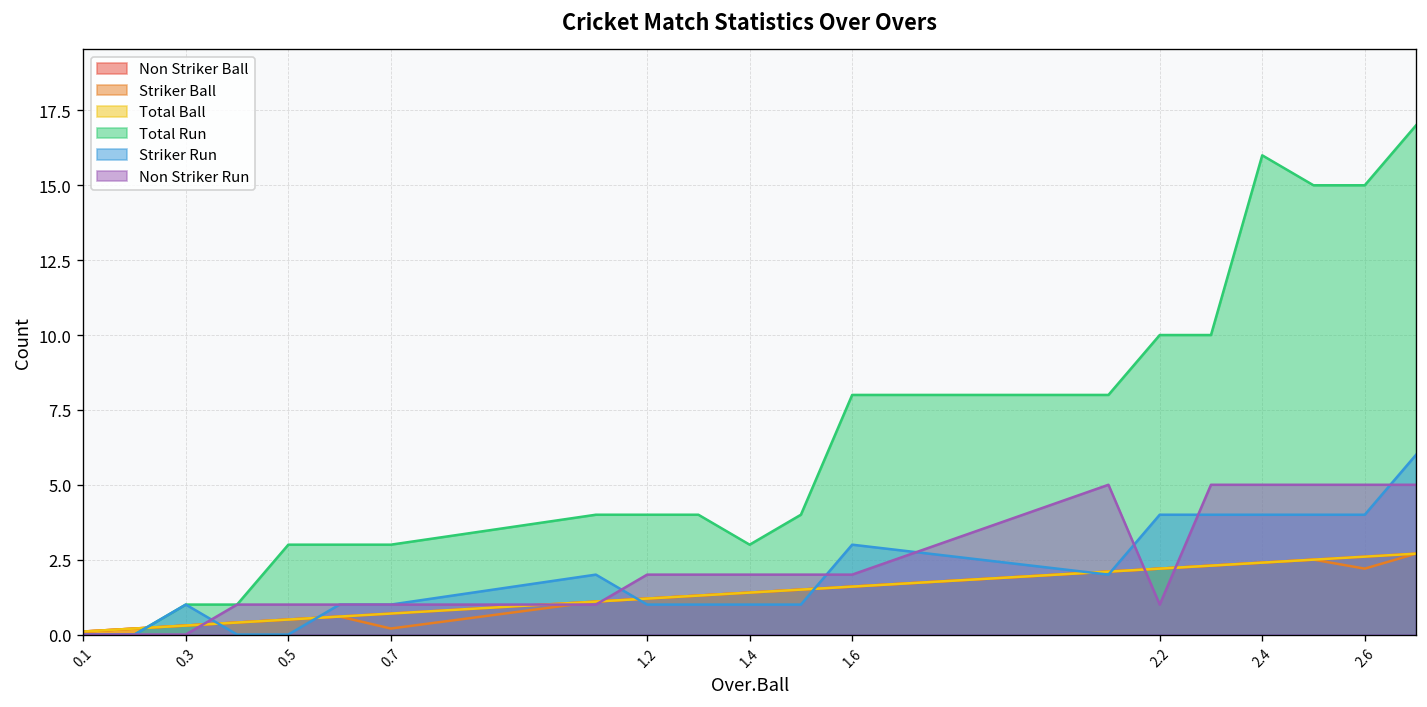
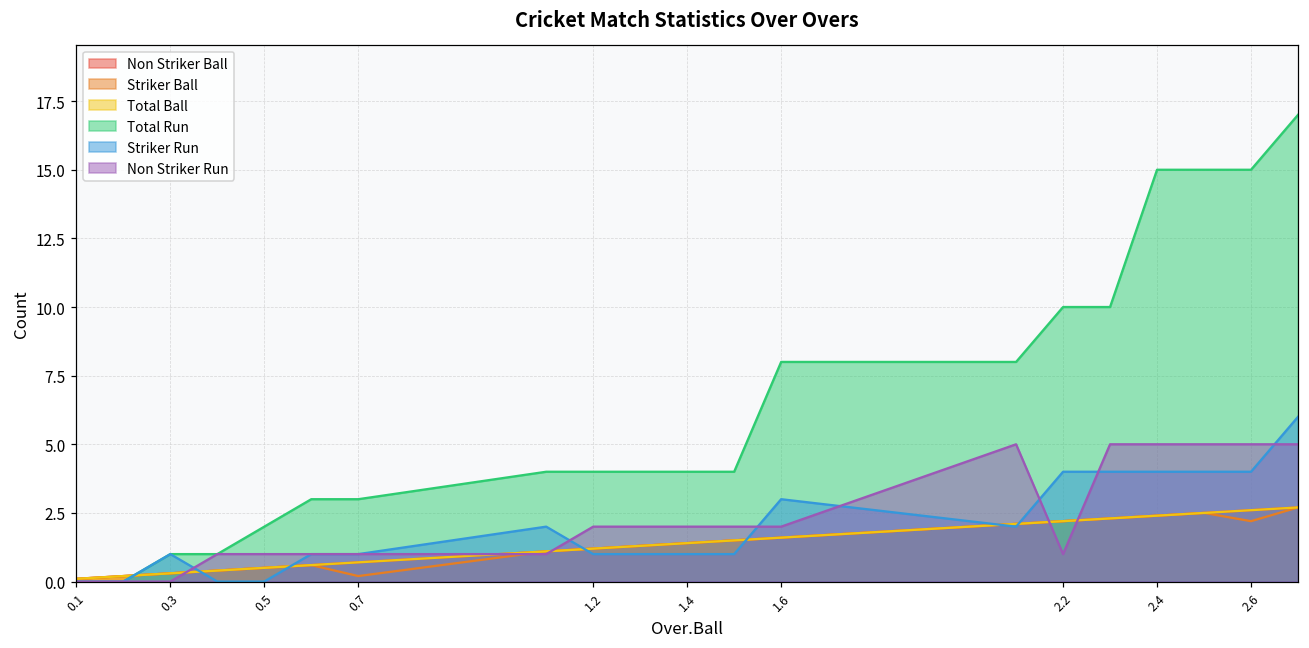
  {
    "Total Run": {
-     "0.5": 3,
+     "0.5": 2,
      "0.7": 3,
      "1.2": 4,
-     "1.4": 3,
+     "1.4": 4,
      "1.6": 8,
      "2.2": 10,
-     "2.4": 16,
+     "2.4": 15,
      "2.6": 15
    },
    "Striker Run": {
      "0.5": 0,
      "1.2": 1,
      "1.4": 1,
      "1.6": 3,
      "2.2": 4,
      "2.4": 4,
      "2.6": 4
    },
    "Non Striker Run": {
      "0.3": 0,
      "0.5": 1,
      "1.2": 2,
      "1.4": 2,
      "1.6": 2,
      "2.2": 1,
      "2.4": 5,
      "2.6": 5
    }
  }
